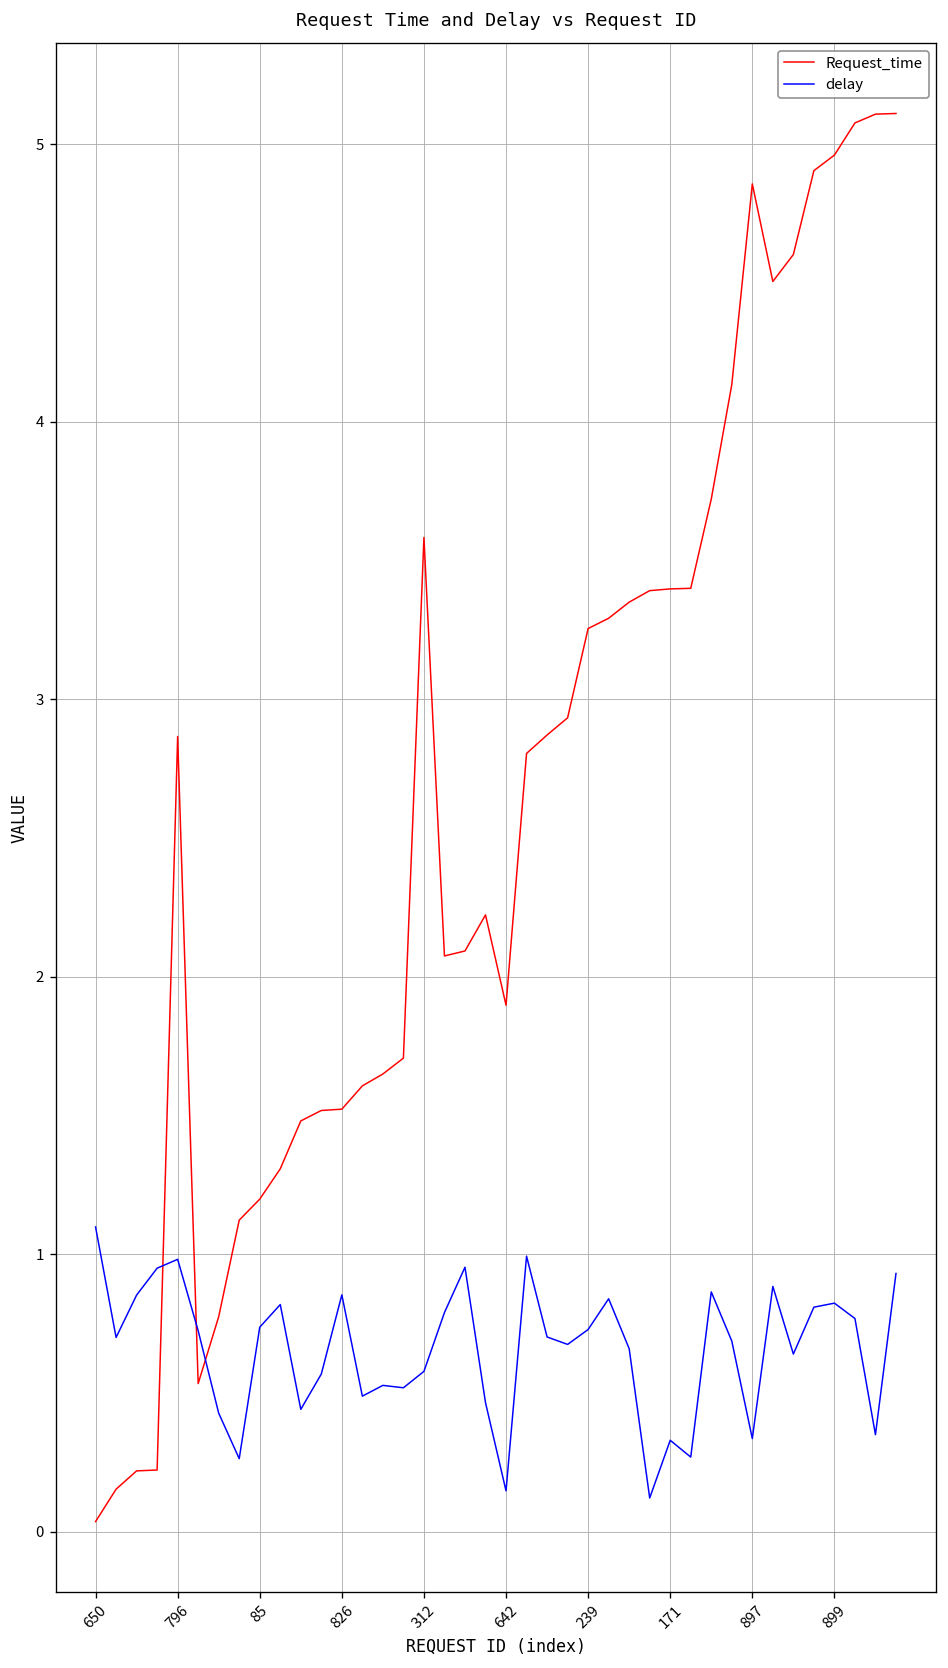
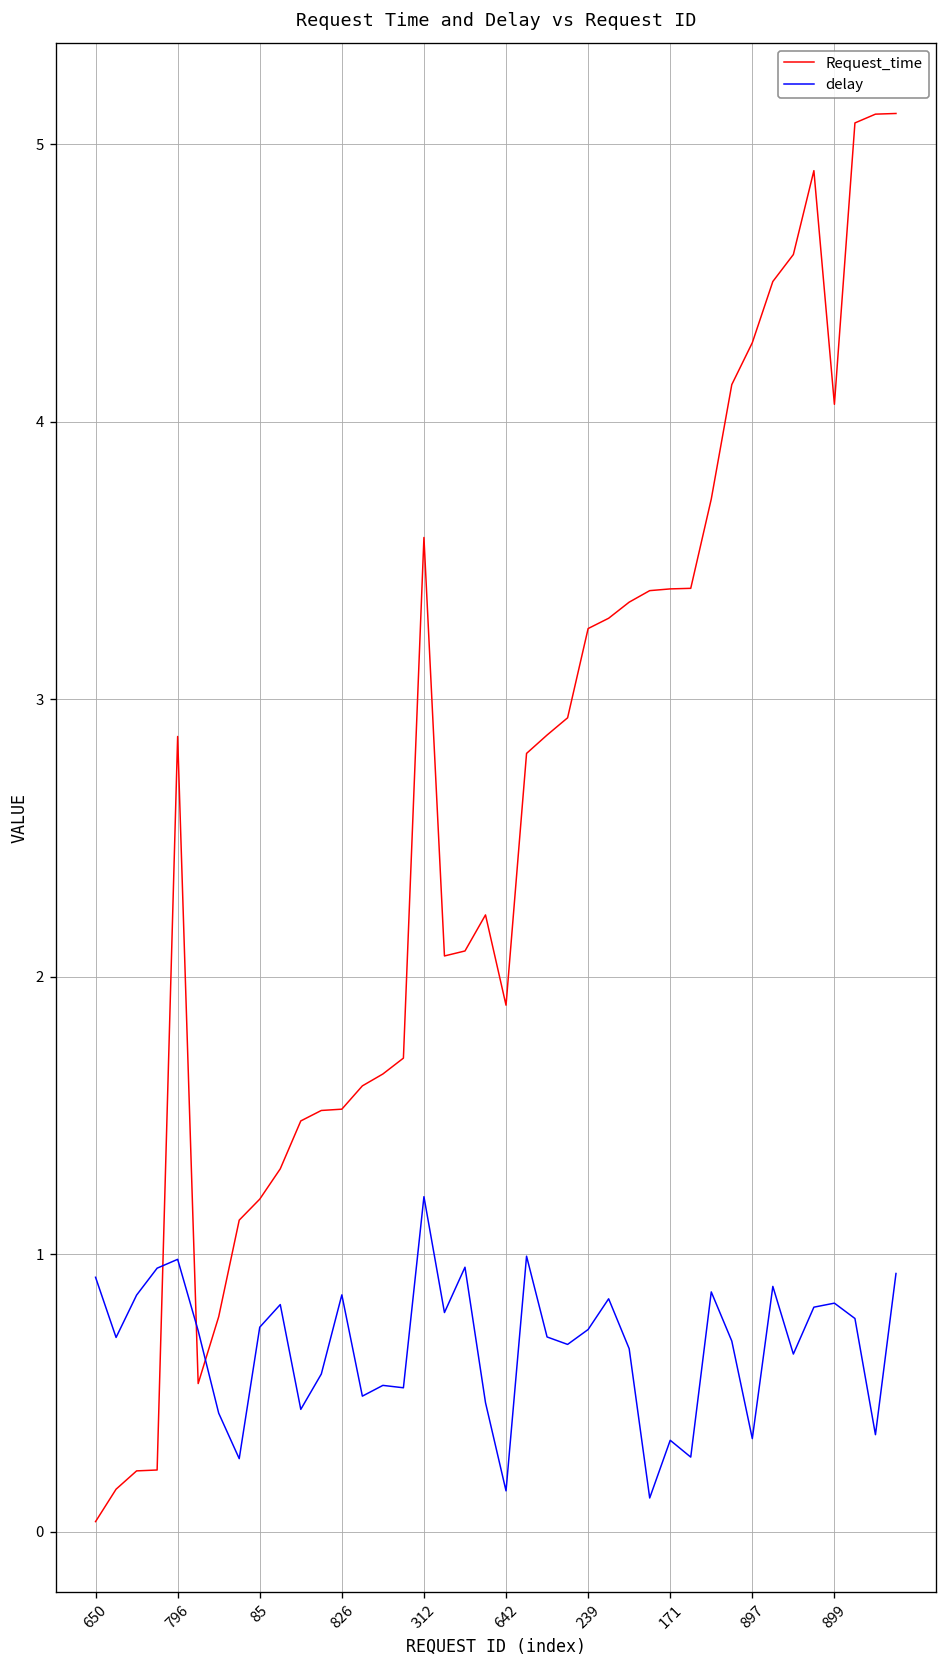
  {
    "Request_time": {
      "650": 0.04,
      "796": 2.87,
      "85": 1.20,
      "826": 1.52,
      "312": 3.58,
      "642": 1.90,
      "239": 3.26,
      "171": 3.40,
-     "897": 4.86,
-     "899": 4.96
+     "897": 4.29,
+     "899": 4.06
    },
    "delay": {
-     "650": 1.10,
+     "650": 0.92,
      "796": 0.98,
      "85": 0.74,
      "826": 0.85,
-     "312": 0.58,
+     "312": 1.21,
      "642": 0.15,
      "239": 0.73,
      "171": 0.33,
      "897": 0.34,
      "899": 0.82
    }
  }
